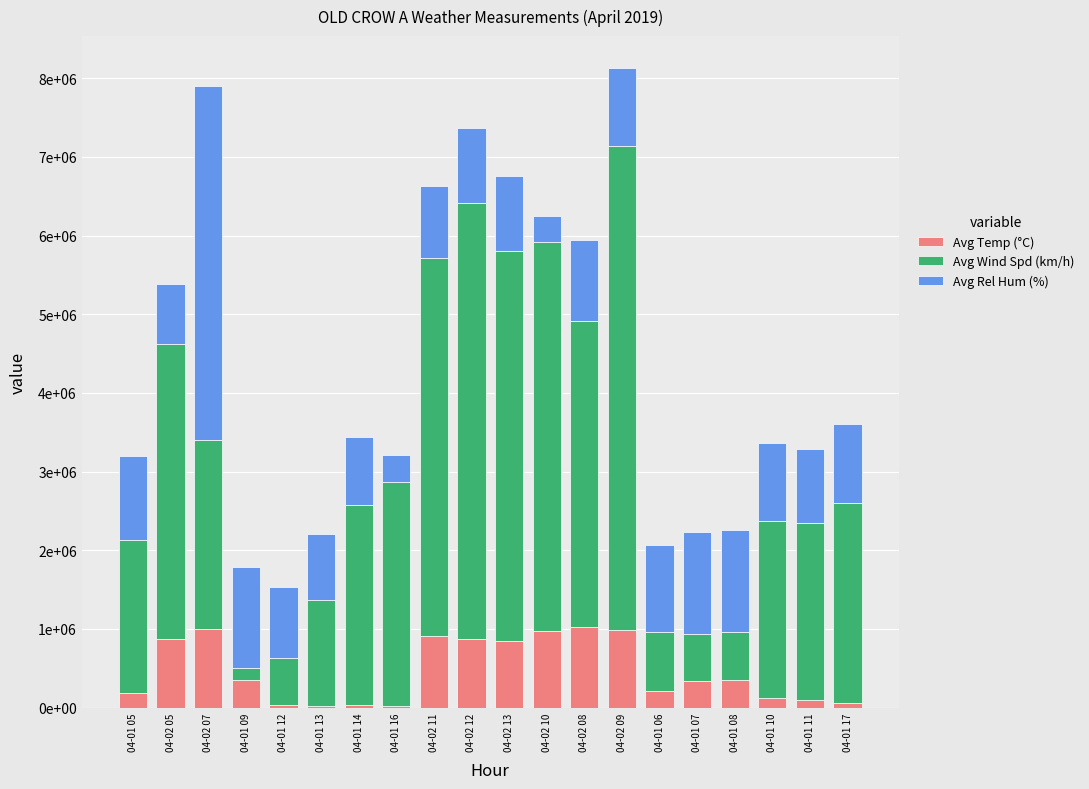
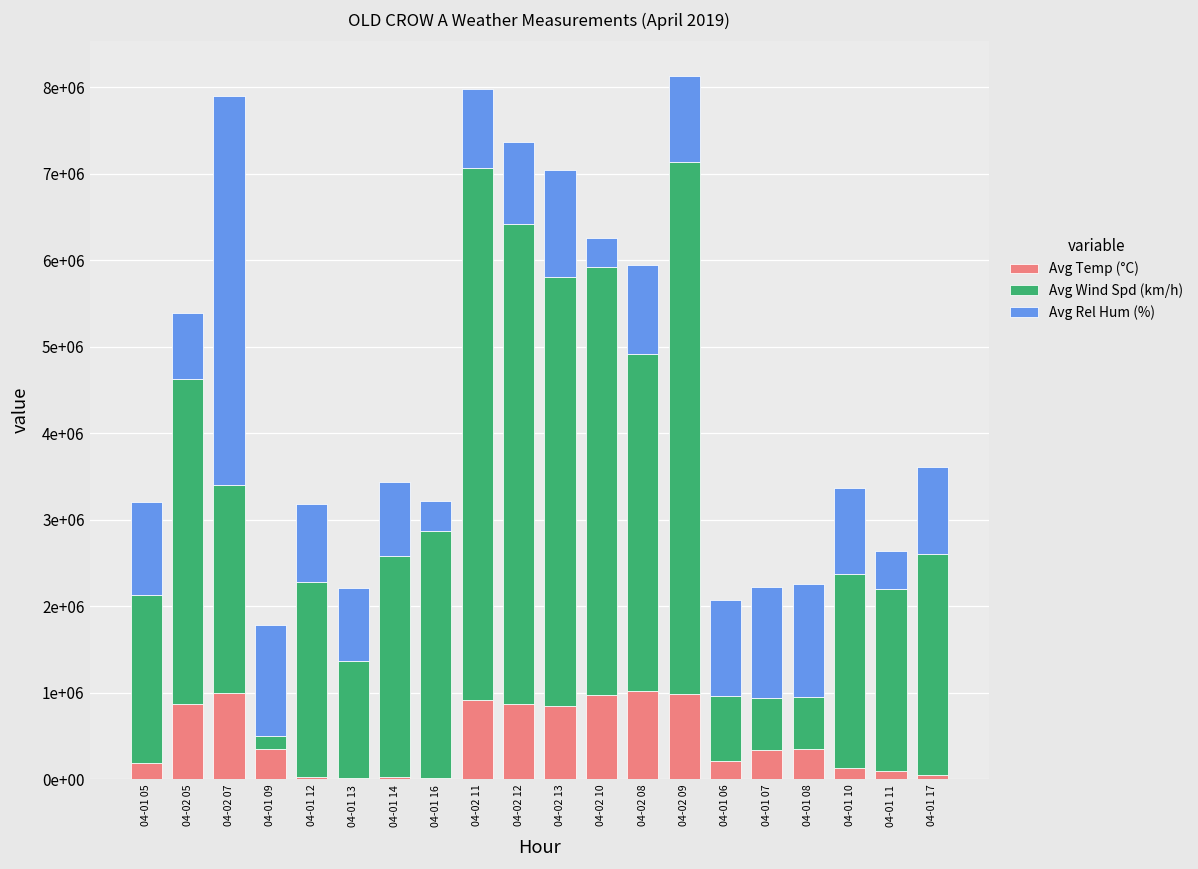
  {
    "Avg Temp (°C)": {
      "04-01 05": 200000,
      "04-02 05": 900000,
      "04-02 07": 1000000,
      "04-01 09": 300000,
      "04-02 11": 900000,
      "04-02 12": 900000,
      "04-02 13": 900000,
      "04-02 10": 1000000,
      "04-02 08": 1000000,
      "04-02 09": 1000000,
      "04-01 06": 200000,
      "04-01 07": 300000,
      "04-01 08": 400000,
      "04-01 10": 100000,
      "04-01 11": 100000,
      "04-01 17": 100000
    },
    "Avg Wind Spd (km/h)": {
      "04-01 05": 2000000,
      "04-02 05": 3800000,
      "04-02 07": 2400000,
      "04-01 09": 200000,
-     "04-01 12": 600000,
+     "04-01 12": 2300000,
      "04-01 13": 1400000,
      "04-01 14": 2600000,
      "04-01 16": 2900000,
-     "04-02 11": 4800000,
+     "04-02 11": 6200000,
      "04-02 12": 5600000,
      "04-02 13": 5000000,
      "04-02 10": 5000000,
      "04-02 08": 3900000,
      "04-02 09": 6200000,
      "04-01 06": 800000,
      "04-01 07": 600000,
      "04-01 08": 600000,
      "04-01 10": 2300000,
-     "04-01 11": 2300000,
+     "04-01 11": 2100000,
      "04-01 17": 2600000
    },
    "Avg Rel Hum (%)": {
      "04-01 05": 1100000,
      "04-02 05": 800000,
      "04-02 07": 4500000,
      "04-01 09": 1300000,
      "04-01 12": 900000,
      "04-01 13": 800000,
      "04-01 14": 900000,
      "04-01 16": 300000,
      "04-02 11": 900000,
      "04-02 12": 900000,
-     "04-02 13": 1000000,
+     "04-02 13": 1200000,
      "04-02 10": 300000,
      "04-02 08": 1000000,
      "04-02 09": 1000000,
      "04-01 06": 1100000,
      "04-01 07": 1300000,
      "04-01 08": 1300000,
      "04-01 10": 1000000,
-     "04-01 11": 900000,
+     "04-01 11": 400000,
      "04-01 17": 1000000
    }
  }
